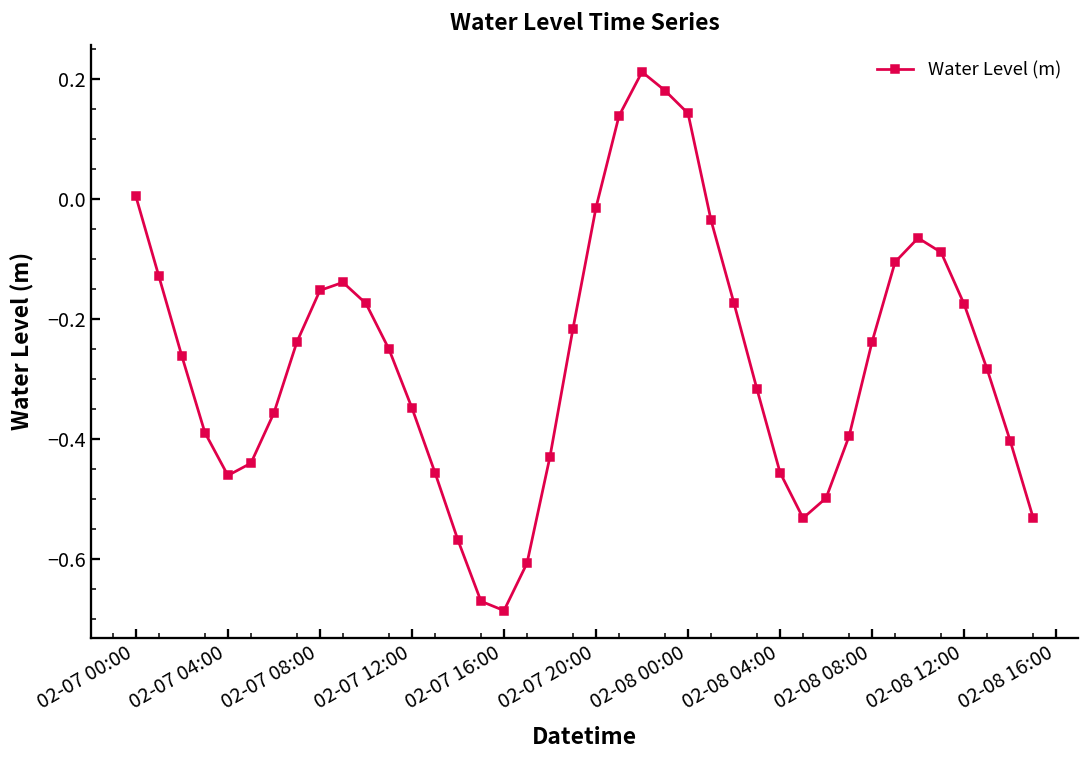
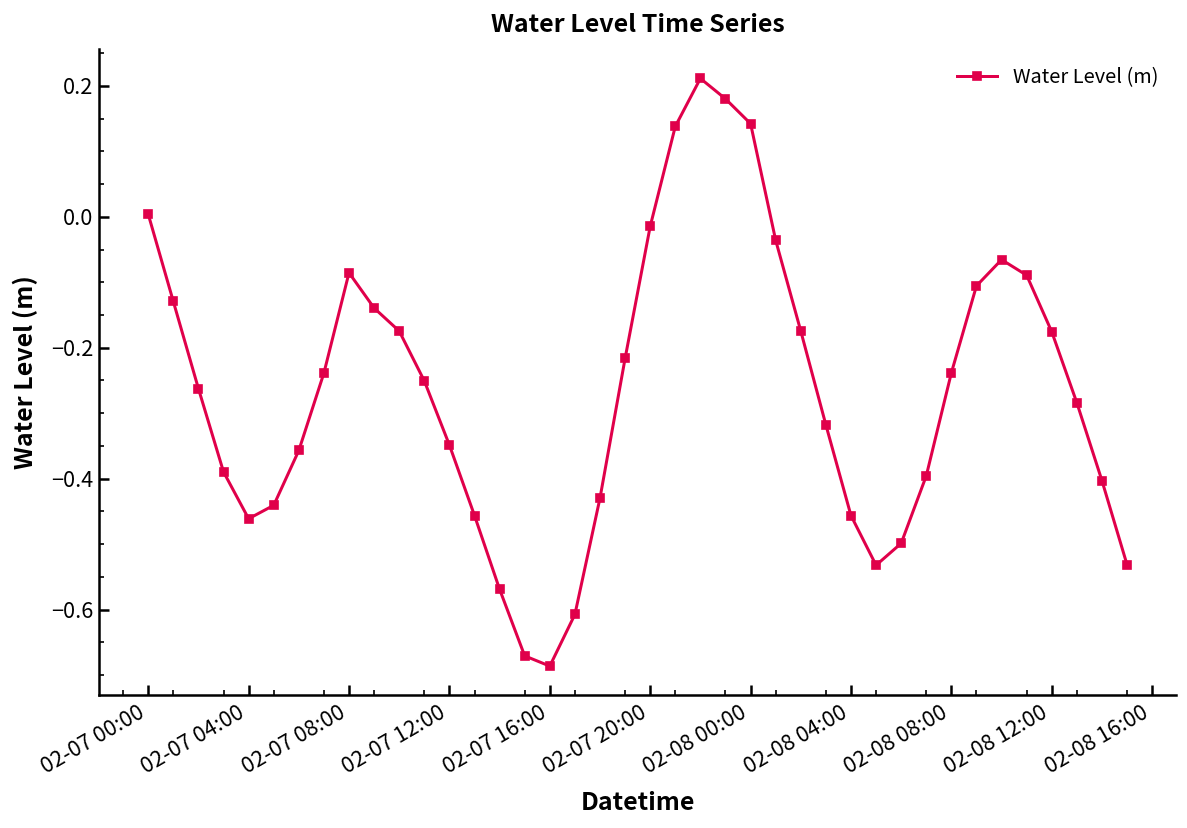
  {
    "02-07 00:00": 0.00,
    "02-07 04:00": -0.46,
-   "02-07 08:00": -0.15,
+   "02-07 08:00": -0.09,
    "02-07 12:00": -0.35,
    "02-07 16:00": -0.69,
    "02-07 20:00": -0.01,
    "02-08 00:00": 0.14,
    "02-08 04:00": -0.46,
    "02-08 08:00": -0.24,
    "02-08 12:00": -0.18
  }
